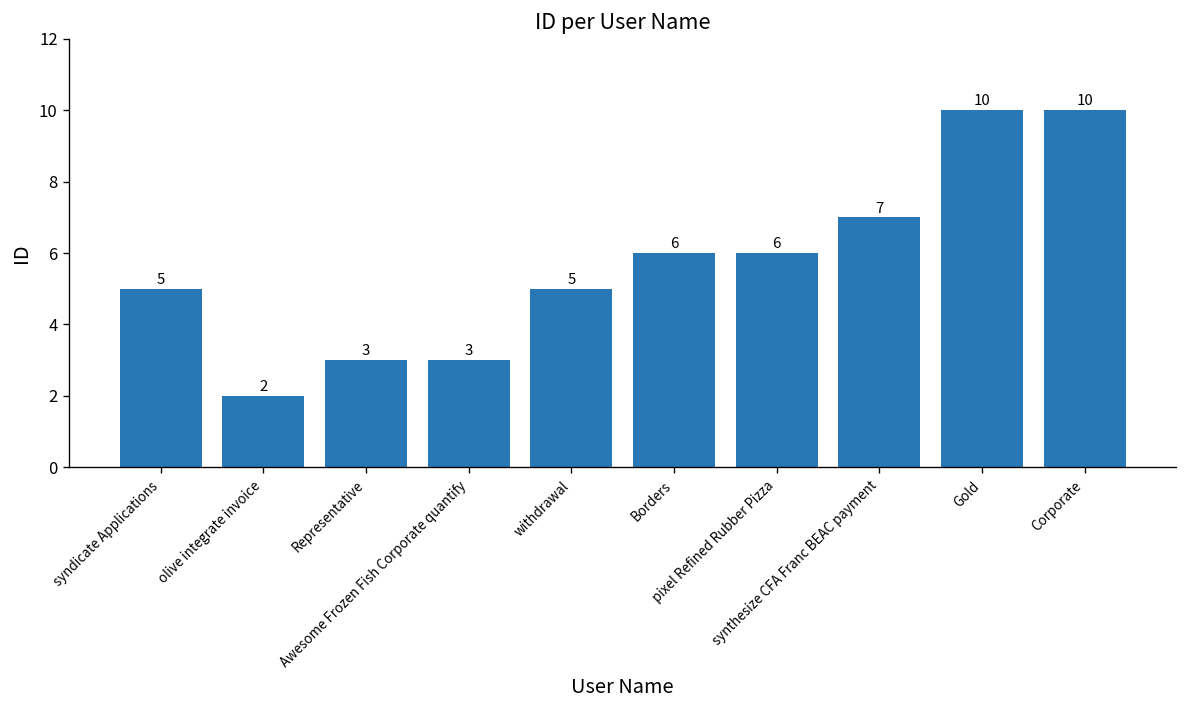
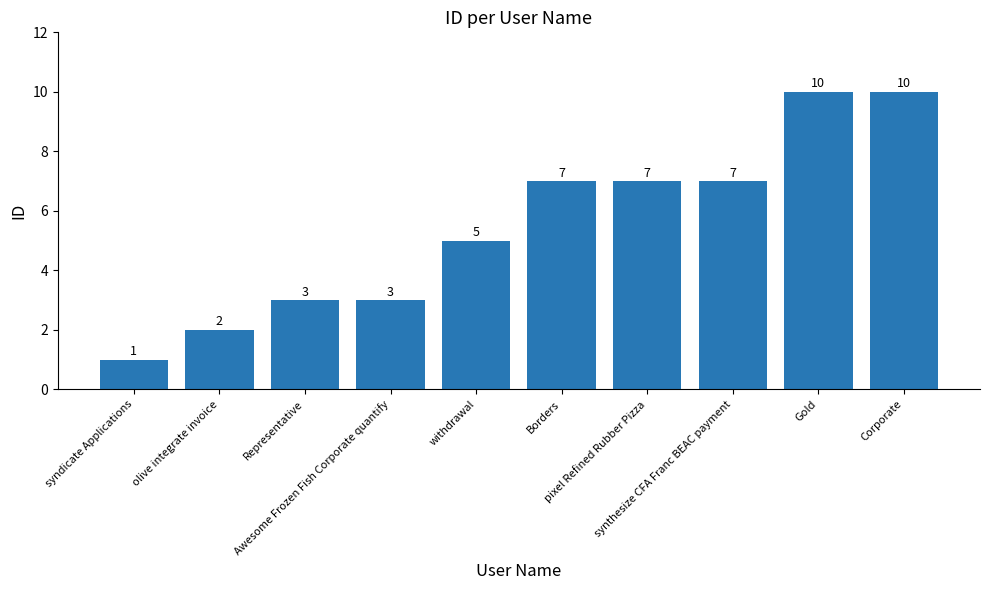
  {
-   "syndicate Applications": 5,
+   "syndicate Applications": 1,
    "olive integrate invoice": 2,
    "Representative": 3,
    "Awesome Frozen Fish Corporate quantify": 3,
    "withdrawal": 5,
-   "Borders": 6,
-   "pixel Refined Rubber Pizza": 6,
+   "Borders": 7,
+   "pixel Refined Rubber Pizza": 7,
    "synthesize CFA Franc BEAC payment": 7,
    "Gold": 10,
    "Corporate": 10
  }
